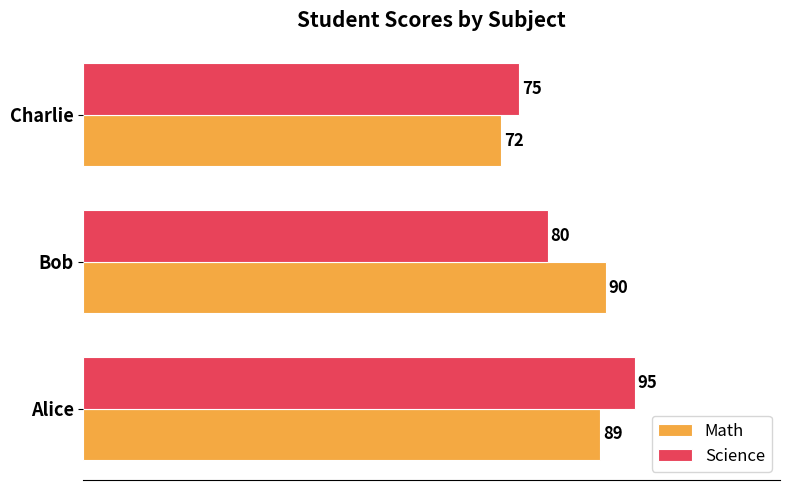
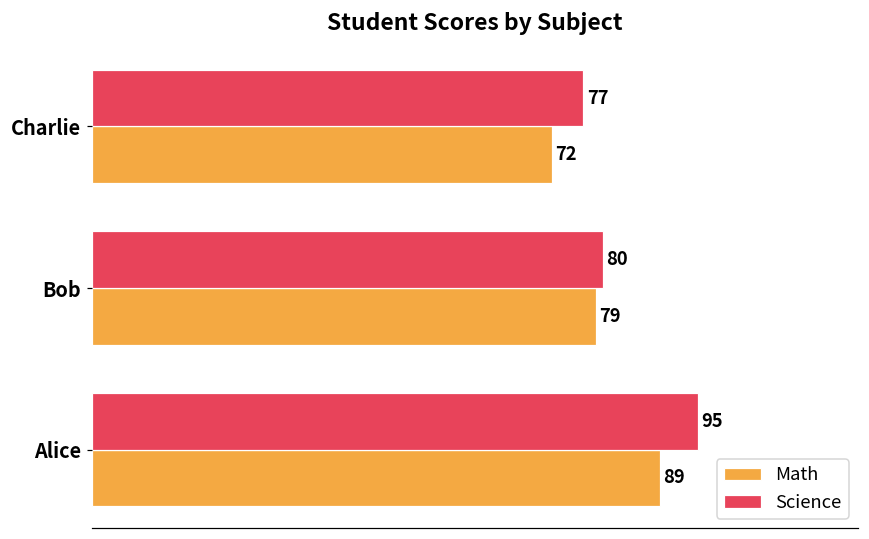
  {
    "Math": {
      "Charlie": 72,
-     "Bob": 90,
+     "Bob": 79,
      "Alice": 89
    },
    "Science": {
-     "Charlie": 75,
+     "Charlie": 77,
      "Bob": 80,
      "Alice": 95
    }
  }
